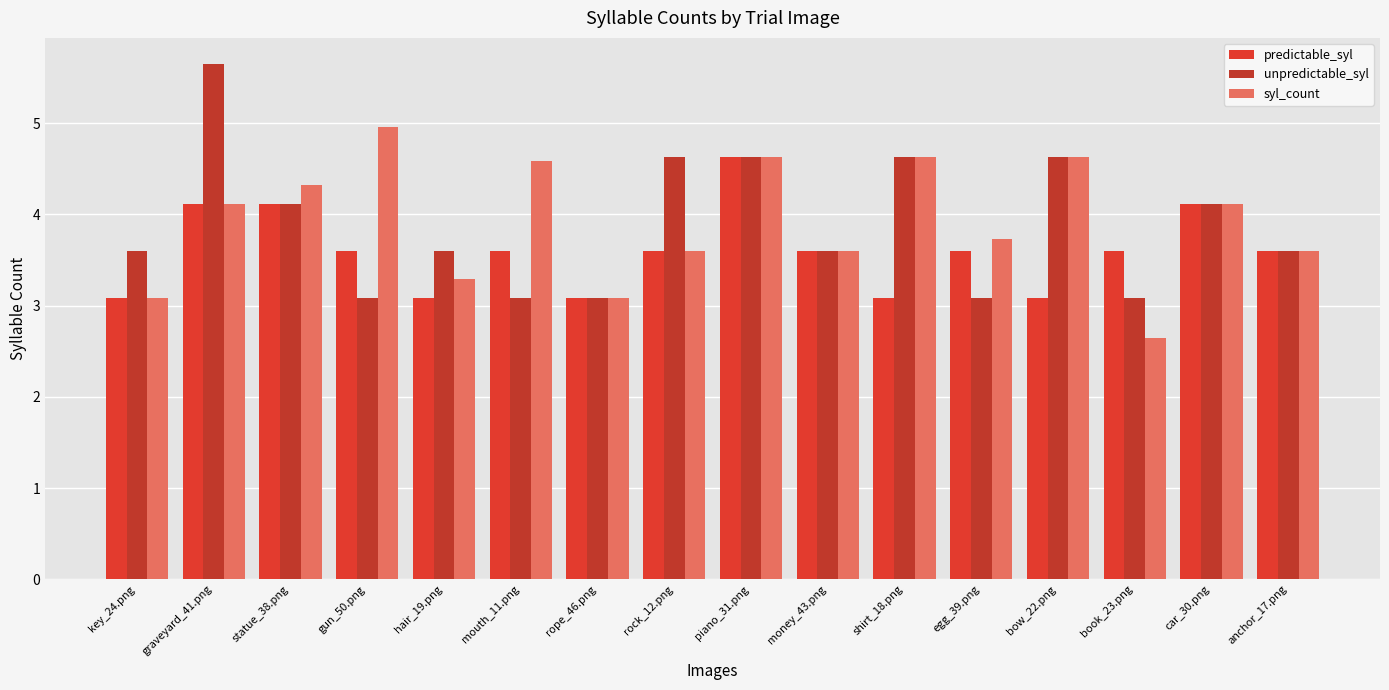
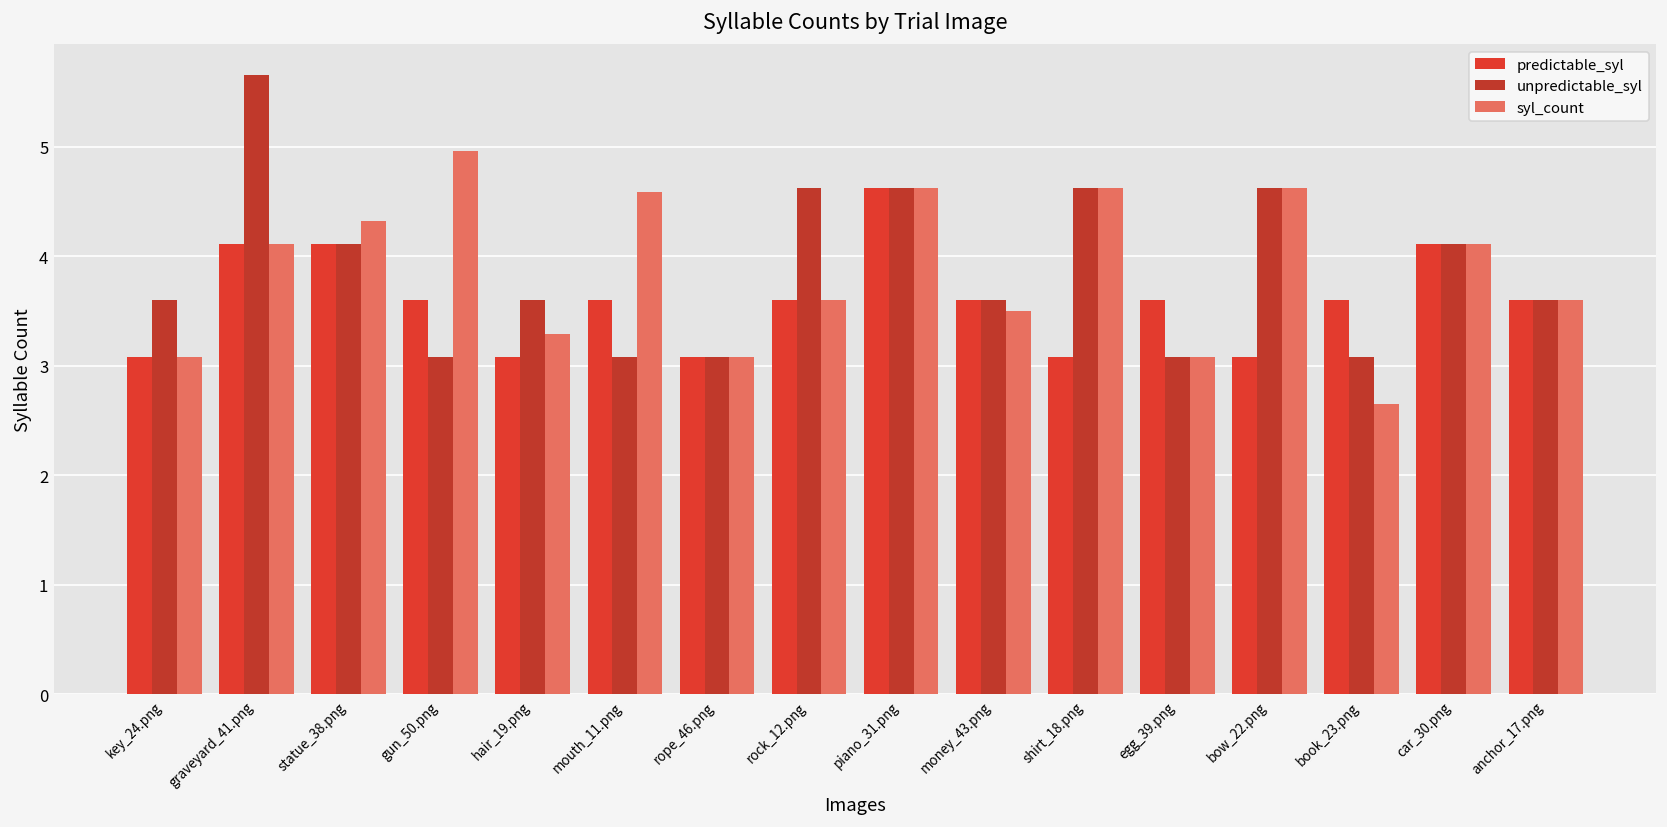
  {
    "syl_count": {
      "key_24.png": 3.1,
      "graveyard_41.png": 4.1,
      "statue_38.png": 4.3,
      "gun_50.png": 5.0,
      "hair_19.png": 3.3,
      "mouth_11.png": 4.6,
      "rope_46.png": 3.1,
      "rock_12.png": 3.6,
      "piano_31.png": 4.6,
-     "money_43.png": 3.6,
+     "money_43.png": 3.5,
      "shirt_18.png": 4.6,
-     "egg_39.png": 3.7,
+     "egg_39.png": 3.1,
      "bow_22.png": 4.6,
      "book_23.png": 2.6,
      "car_30.png": 4.1,
      "anchor_17.png": 3.6
    }
  }
